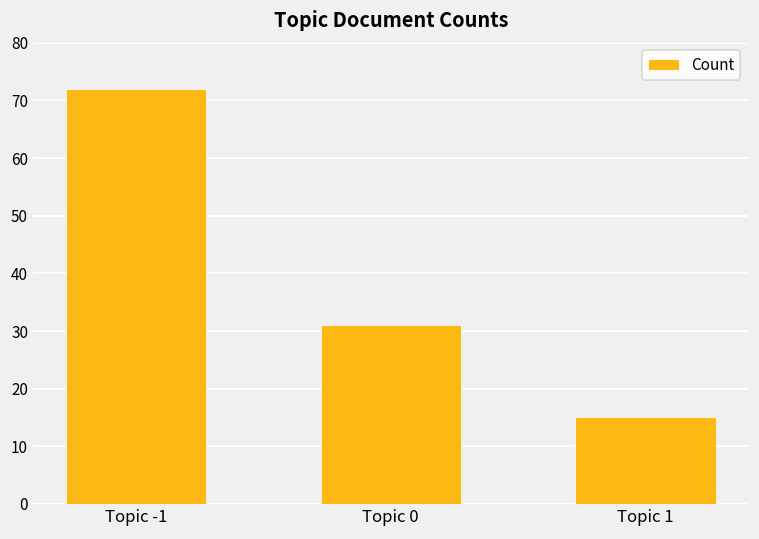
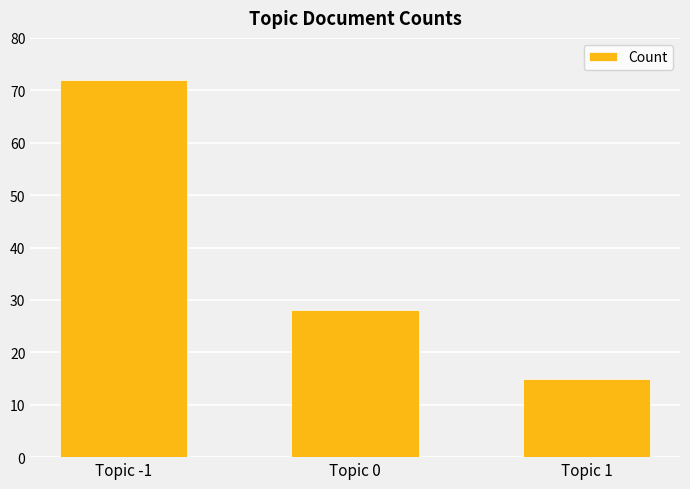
  {
    "Topic -1": 72,
-   "Topic 0": 31,
+   "Topic 0": 28,
    "Topic 1": 15
  }
